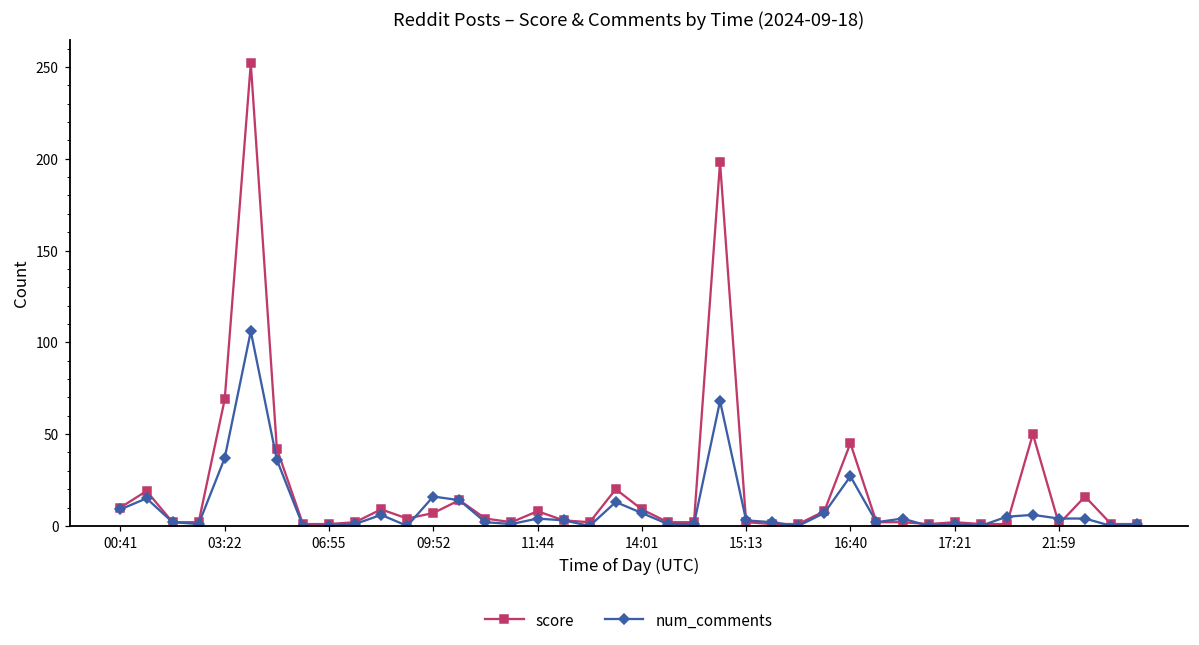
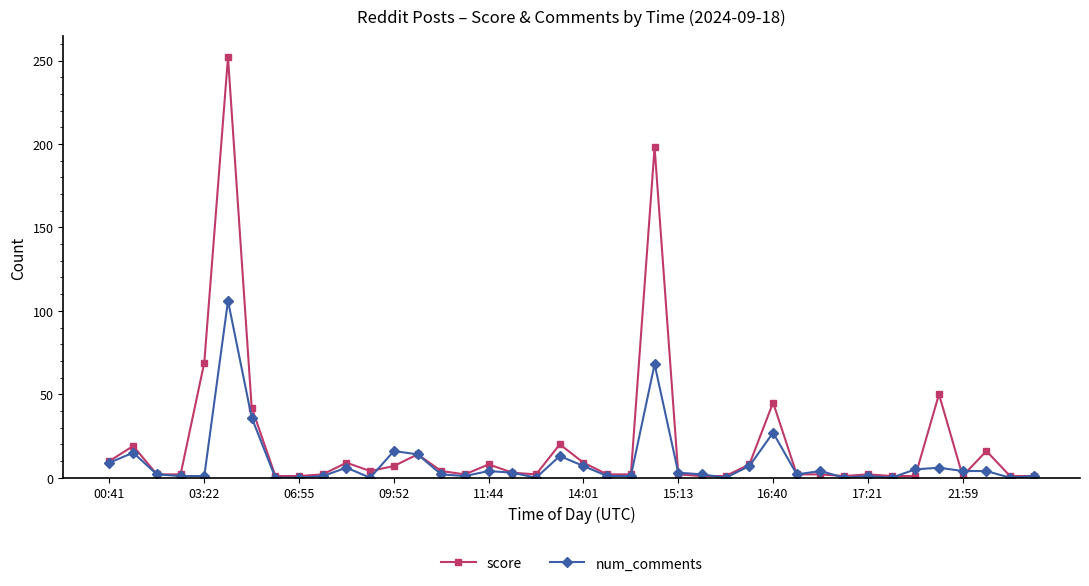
  {
    "score": {
      "03:22": 69,
      "09:52": 7,
      "11:44": 8,
      "14:01": 9,
      "16:40": 45,
      "21:59": 1
    },
    "num_comments": {
-     "03:22": 37,
+     "03:22": 1,
      "09:52": 16,
      "11:44": 4,
      "14:01": 7,
      "16:40": 27,
      "21:59": 4
    }
  }
